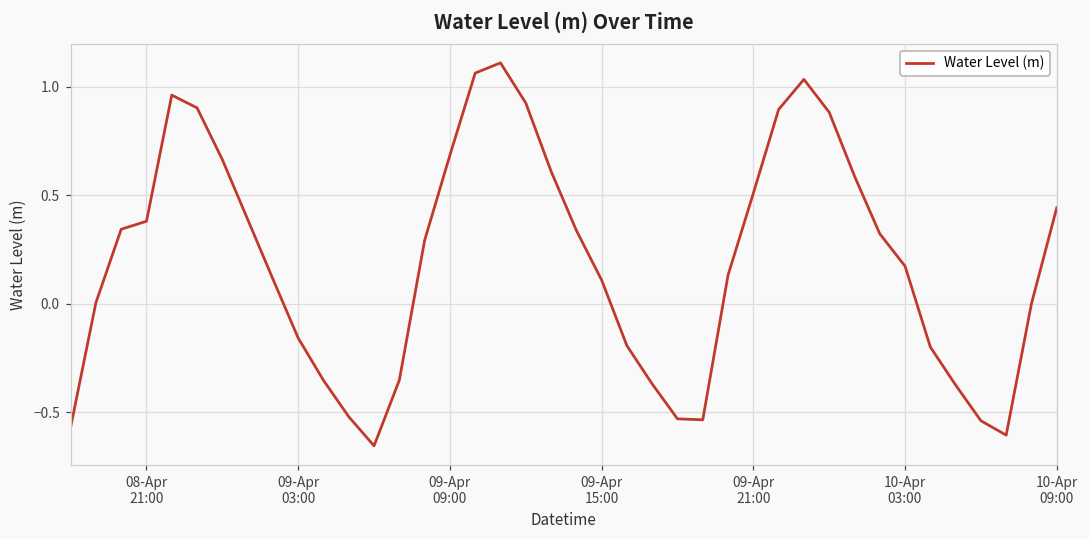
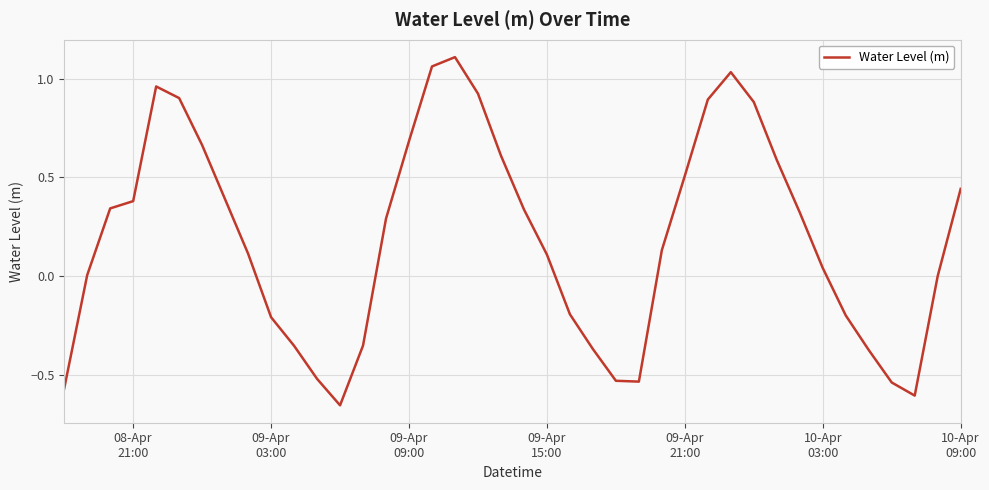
  {
    "08-Apr 21:00": 0.38,
-   "09-Apr 03:00": -0.16,
+   "09-Apr 03:00": -0.21,
    "09-Apr 09:00": 0.68,
    "09-Apr 15:00": 0.11,
    "09-Apr 21:00": 0.51,
-   "10-Apr 03:00": 0.17,
+   "10-Apr 03:00": 0.04,
    "10-Apr 09:00": 0.44
  }
